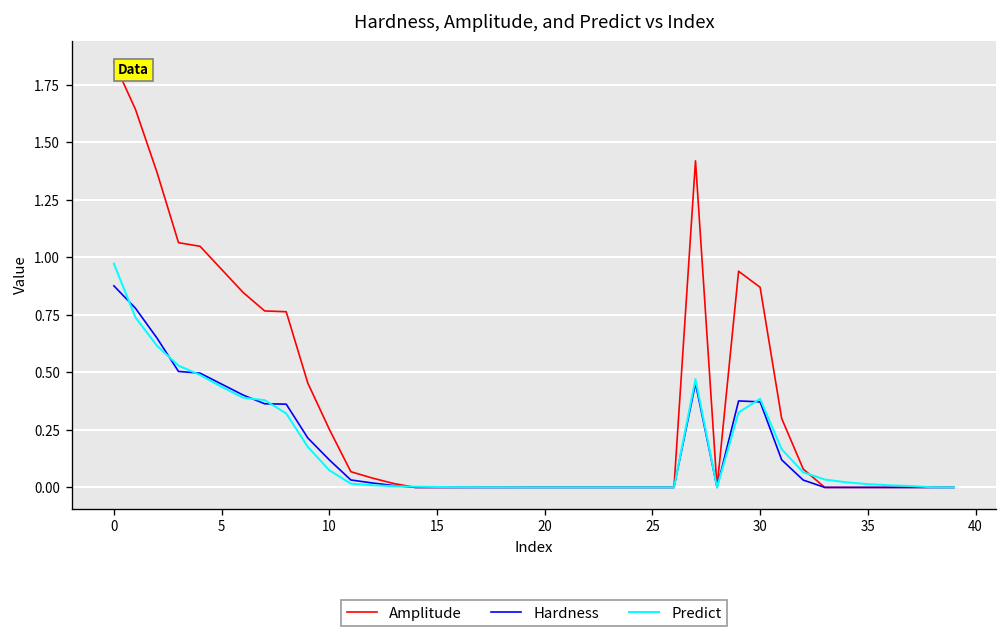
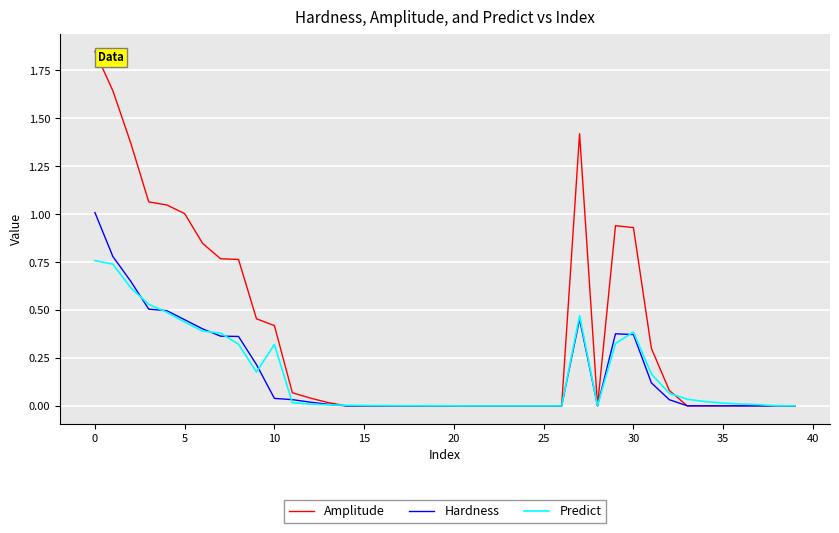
  {
    "Amplitude": {
      "0": 1.85,
-     "5": 0.95,
-     "10": 0.25,
-     "30": 0.87
+     "5": 1.00,
+     "10": 0.42,
+     "30": 0.93
    },
    "Hardness": {
-     "0": 0.88,
-     "10": 0.12
+     "0": 1.01,
+     "10": 0.04
    },
    "Predict": {
-     "0": 0.97,
-     "10": 0.07,
+     "0": 0.76,
+     "10": 0.32,
      "35": 0.01
    }
  }
